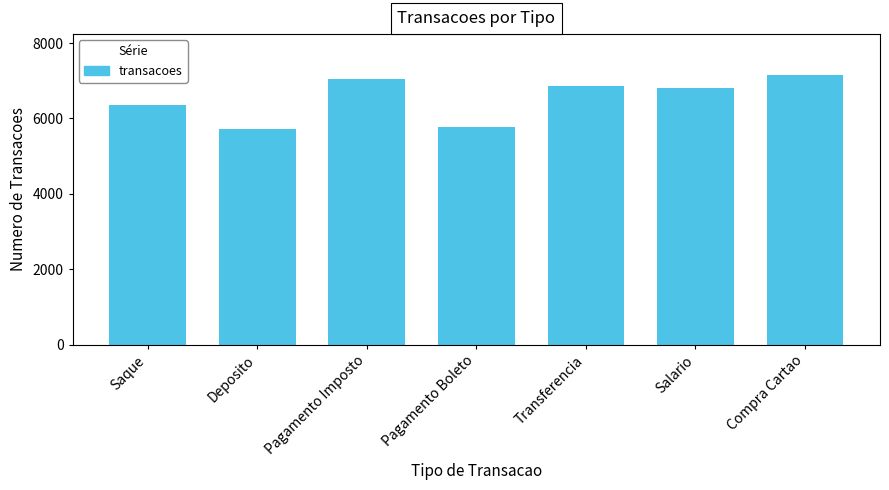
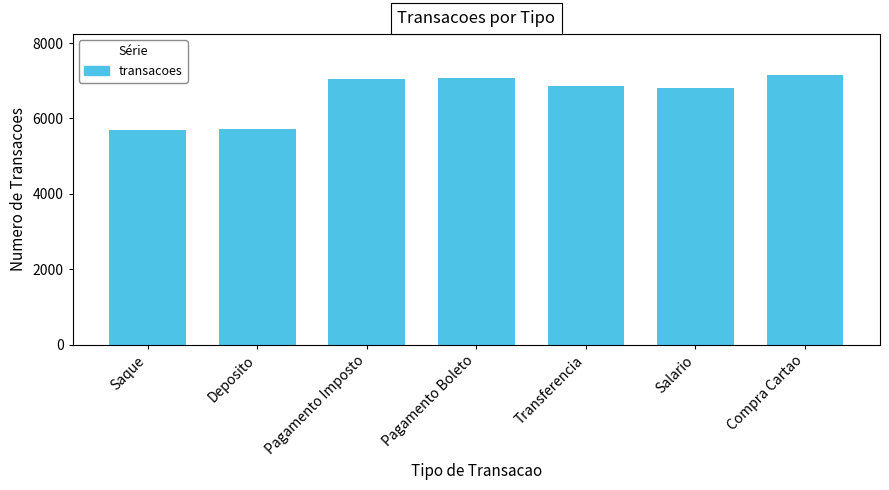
  {
-   "Saque": 6400,
+   "Saque": 5700,
    "Deposito": 5700,
    "Pagamento Imposto": 7100,
-   "Pagamento Boleto": 5800,
+   "Pagamento Boleto": 7100,
    "Transferencia": 6900,
    "Salario": 6800,
    "Compra Cartao": 7200
  }
